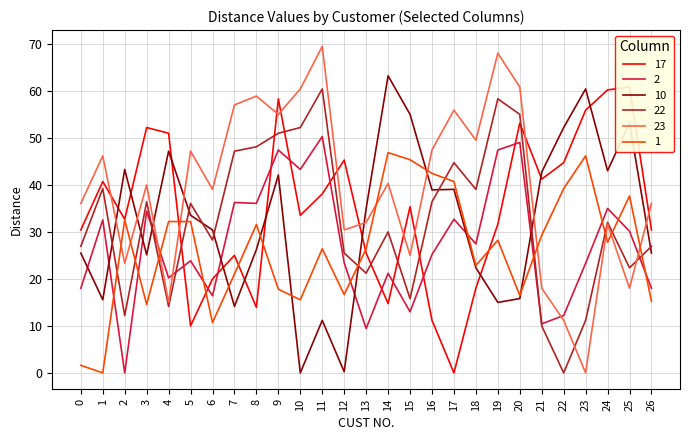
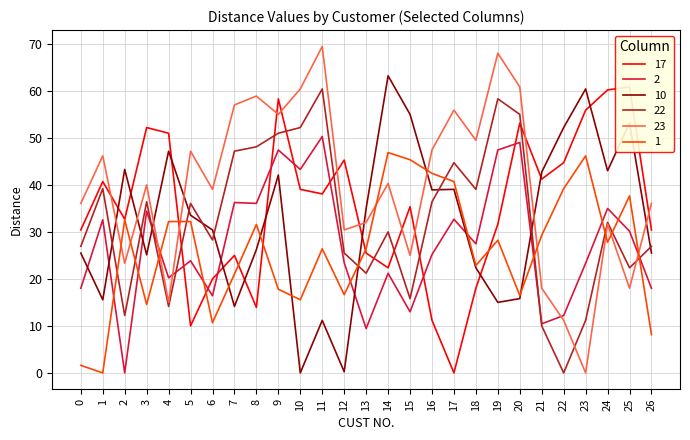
  {
    "17": {
      "0": 30,
      "1": 41,
      "3": 52,
      "4": 51,
      "5": 10,
      "6": 20,
      "7": 25,
      "8": 14,
      "9": 58,
-     "10": 34,
+     "10": 39,
      "11": 38,
      "12": 45,
      "13": 25,
-     "14": 15,
+     "14": 22,
      "15": 35,
      "16": 11,
      "17": 0,
      "18": 18,
      "19": 32,
      "20": 53,
      "21": 41,
      "22": 45,
      "23": 56,
      "24": 60,
      "26": 30
    },
    "10": {
      "0": 25,
      "1": 16,
      "2": 43,
      "3": 25,
      "4": 47,
      "5": 34,
      "6": 30,
      "7": 14,
      "8": 26,
      "9": 42,
      "10": 0,
      "11": 11,
      "12": 0,
      "13": 35,
      "14": 63,
      "15": 55,
      "16": 39,
      "17": 39,
      "19": 15,
      "20": 16,
      "21": 43,
      "22": 52,
      "23": 60,
      "24": 43,
      "26": 25
    },
    "23": {
      "0": 36,
      "1": 46,
      "2": 23,
      "3": 40,
      "4": 15,
      "5": 47,
      "6": 39,
      "7": 57,
      "8": 59,
      "9": 55,
      "10": 60,
      "11": 69,
      "12": 30,
      "13": 32,
      "14": 40,
      "15": 25,
      "16": 47,
      "17": 56,
      "18": 49,
      "19": 68,
      "20": 61,
      "21": 18,
      "22": 11,
      "23": 0,
      "25": 18,
      "26": 36
    },
    "1": {
      "0": 2,
      "1": 0,
      "3": 15,
      "4": 32,
      "5": 32,
      "6": 11,
      "7": 21,
      "8": 32,
      "9": 18,
      "10": 16,
      "11": 26,
      "12": 17,
      "13": 26,
      "14": 47,
      "15": 45,
      "16": 42,
      "17": 41,
      "19": 28,
      "20": 16,
      "21": 29,
      "22": 39,
      "23": 46,
      "24": 28,
      "25": 38,
-     "26": 15
+     "26": 8
    }
  }
